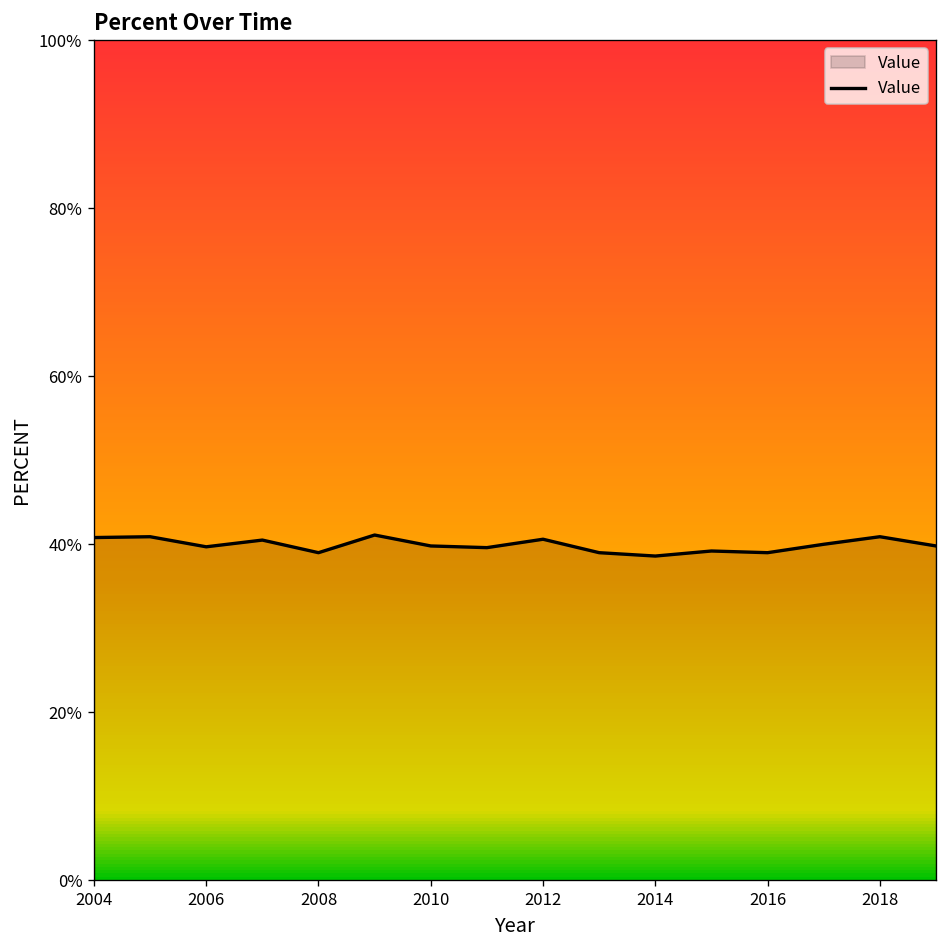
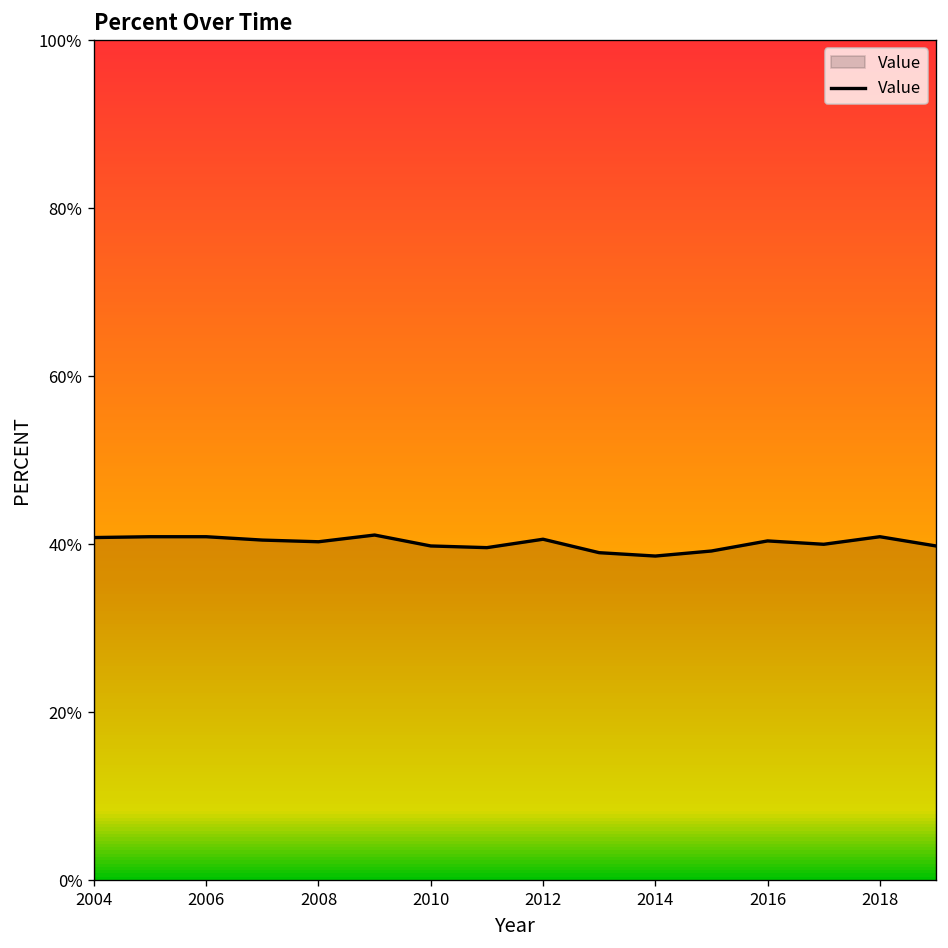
  {
    "2004": "41%",
-   "2006": "40%",
-   "2008": "39%",
+   "2006": "41%",
+   "2008": "40%",
    "2010": "40%",
    "2012": "41%",
    "2014": "39%",
-   "2016": "39%",
+   "2016": "40%",
    "2018": "41%"
  }
